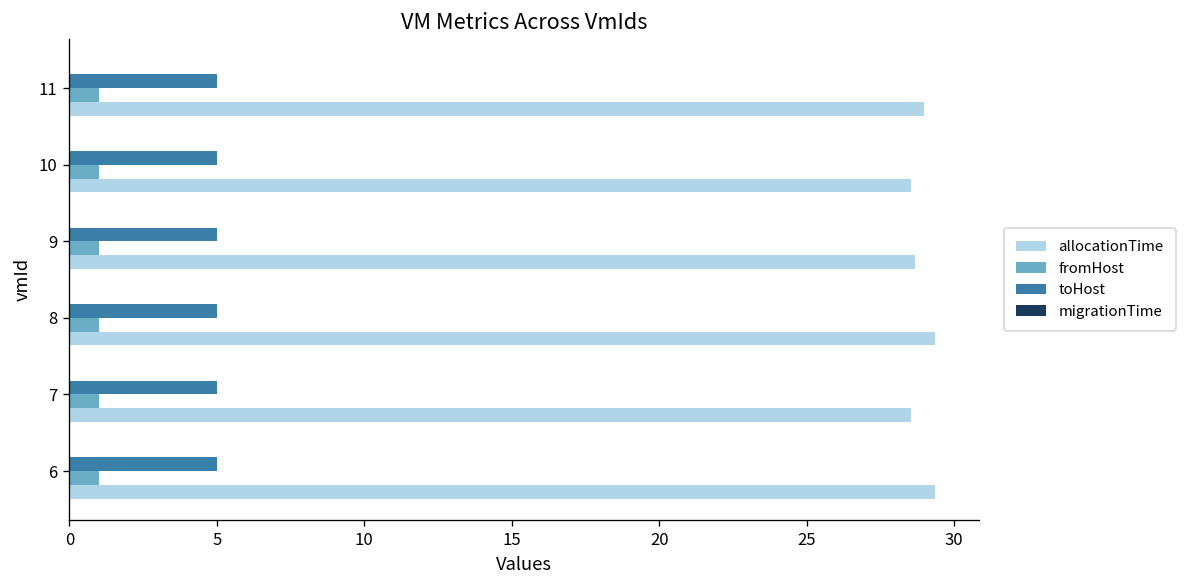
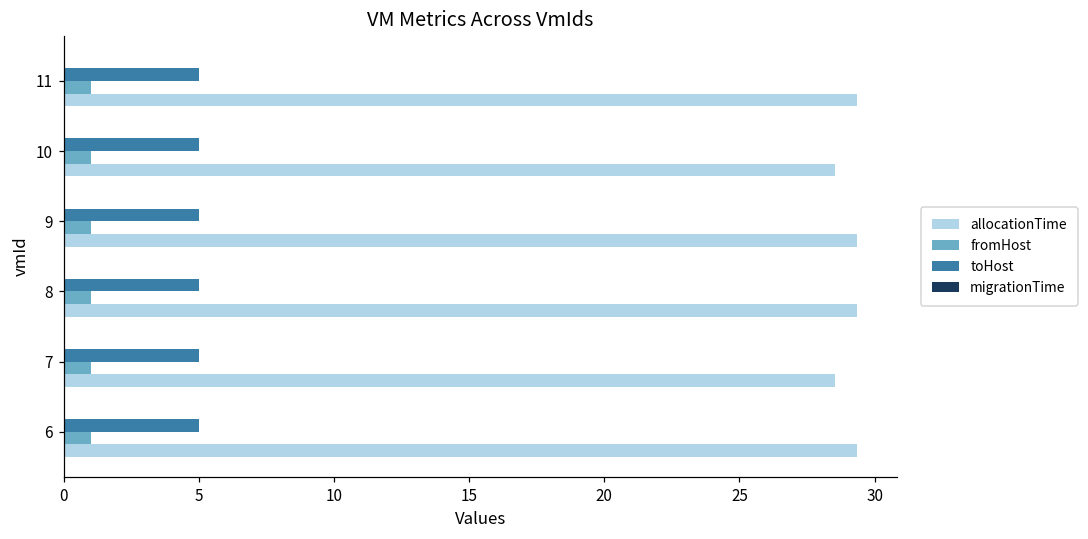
  {
    "allocationTime": {
-     "11": 29.0,
+     "11": 29.3,
      "10": 28.5,
-     "9": 28.7,
+     "9": 29.3,
      "8": 29.3,
      "7": 28.5,
      "6": 29.4
    },
    "fromHost": {
      "11": 1.0,
      "10": 1.0,
      "9": 1.0,
      "8": 1.0,
      "7": 1.0,
      "6": 1.0
    },
    "toHost": {
      "11": 5.0,
      "10": 5.0,
      "9": 5.0,
      "8": 5.0,
      "7": 5.0,
      "6": 5.0
    },
    "migrationTime": {
      "11": 0.0,
      "10": 0.0,
      "9": 0.0,
      "8": 0.0,
      "7": 0.0,
      "6": 0.0
    }
  }
